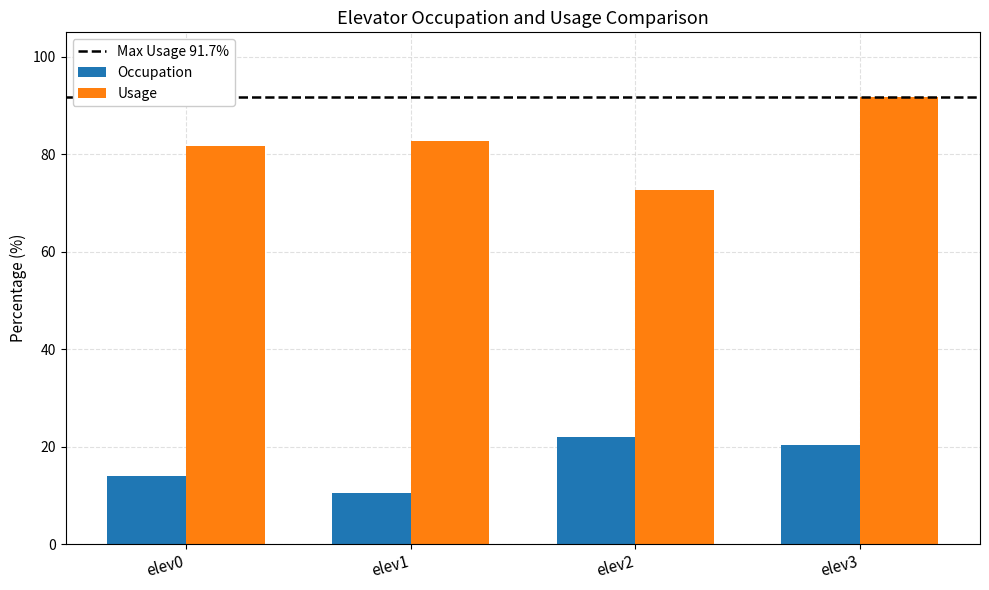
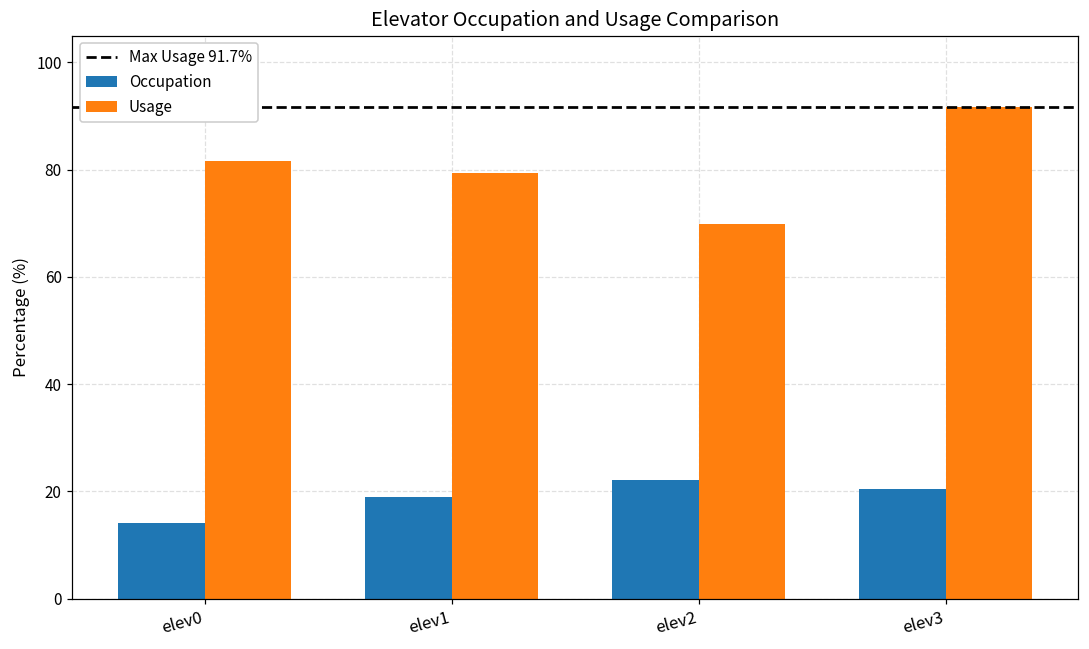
  {
    "Occupation": {
      "elev0": 14,
-     "elev1": 11,
+     "elev1": 19,
      "elev2": 22,
      "elev3": 20
    },
    "Usage": {
      "elev0": 82,
-     "elev1": 83,
-     "elev2": 73,
+     "elev1": 79,
+     "elev2": 70,
      "elev3": 92
    }
  }
